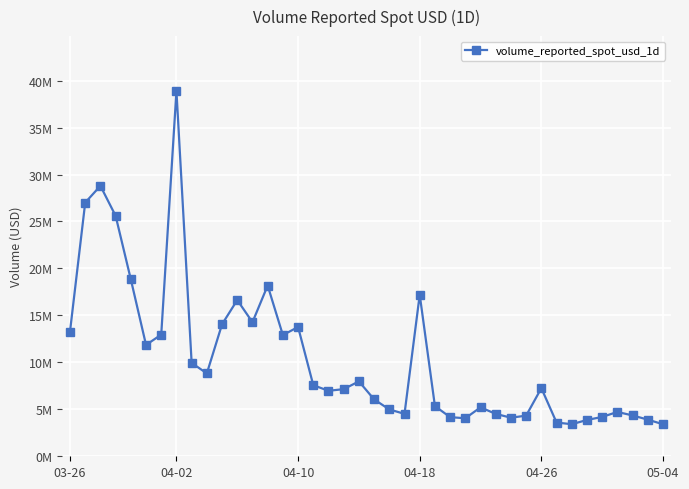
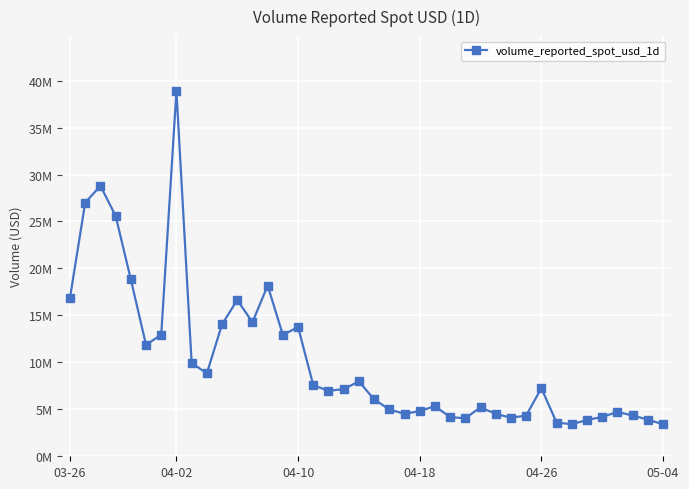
  {
-   "03-26": 13000000,
+   "03-26": 17000000,
    "04-02": 39000000,
    "04-10": 14000000,
-   "04-18": 17000000,
+   "04-18": 5000000,
    "04-26": 7000000,
    "05-04": 3000000
  }
